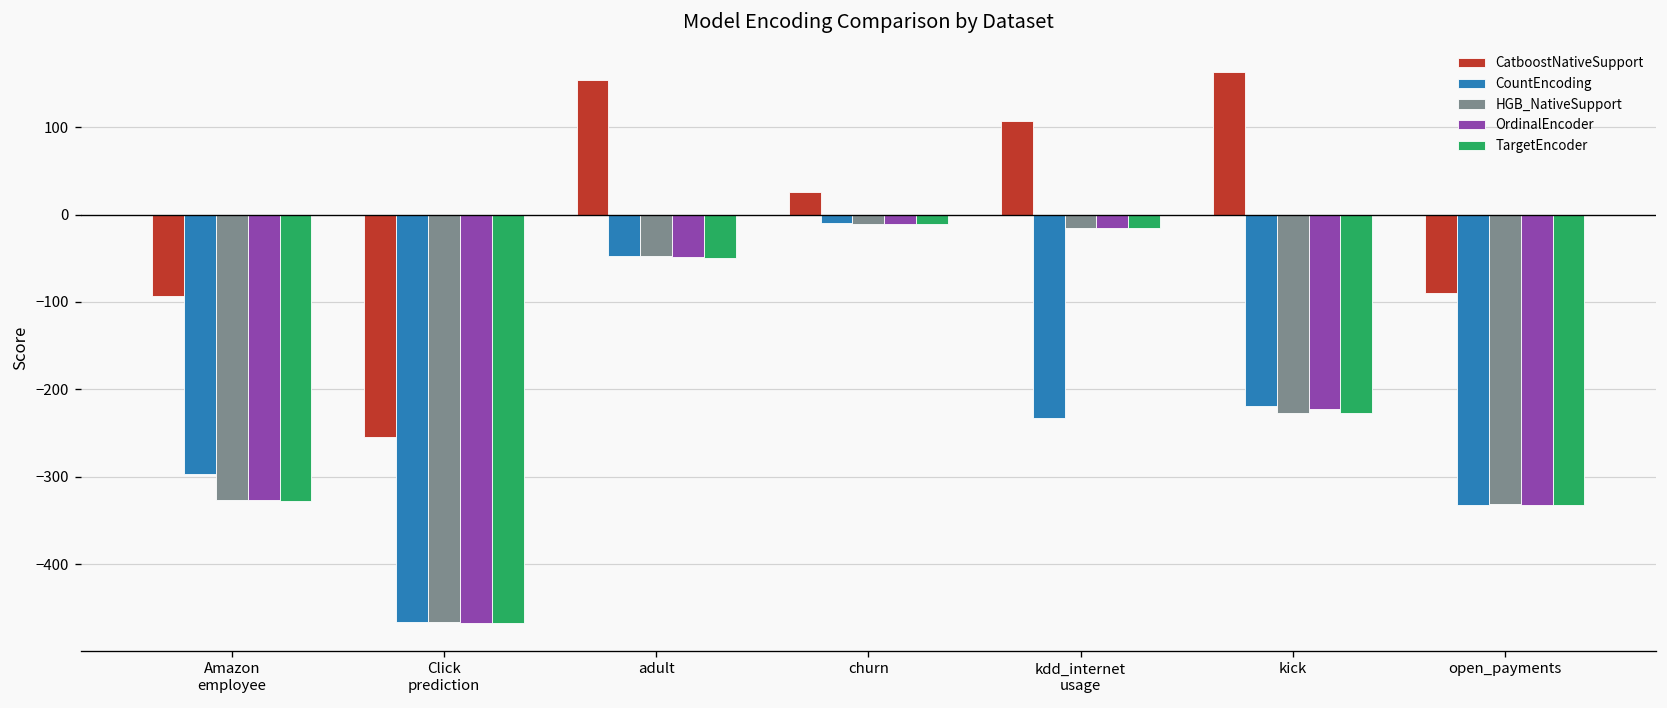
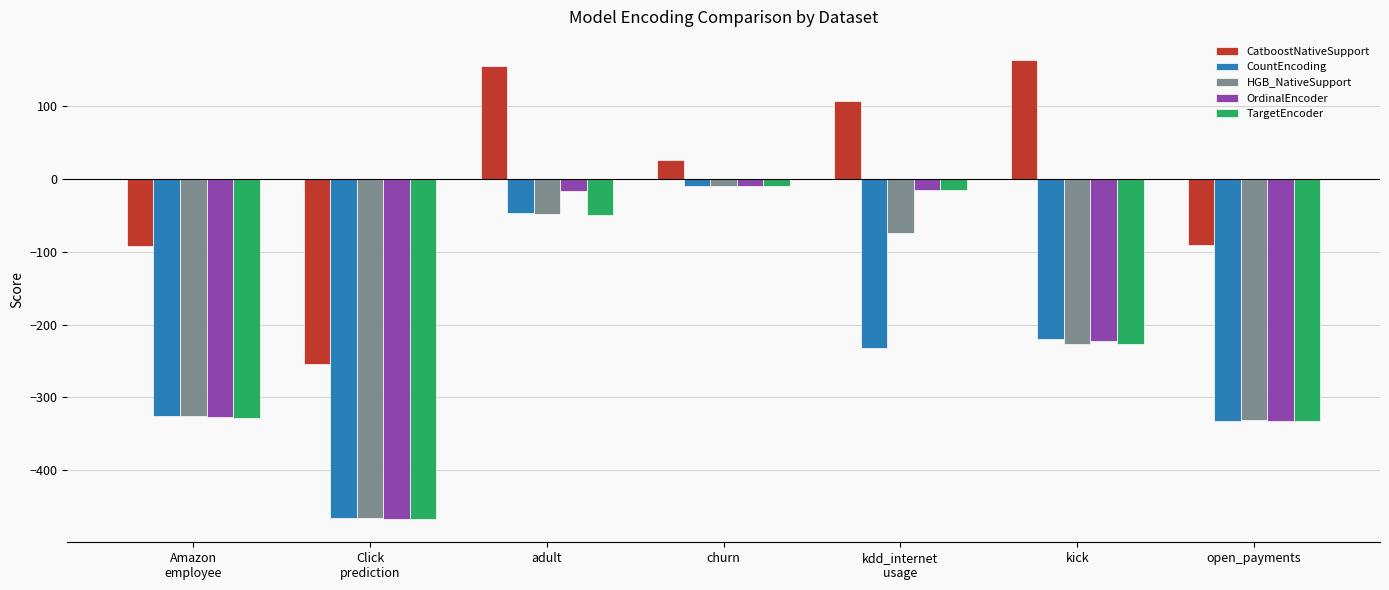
  {
    "CatboostNativeSupport": {
      "Amazon employee": -90,
      "Click prediction": -250,
      "adult": 150,
      "churn": 30,
      "kdd_internet usage": 110,
      "kick": 160,
      "open_payments": -90
    },
    "CountEncoding": {
-     "Amazon employee": -300,
+     "Amazon employee": -330,
      "Click prediction": -470,
      "adult": -50,
      "churn": -10,
      "kdd_internet usage": -230,
      "kick": -220,
      "open_payments": -330
    },
    "HGB_NativeSupport": {
      "Amazon employee": -330,
      "Click prediction": -470,
      "adult": -50,
      "churn": -10,
-     "kdd_internet usage": -20,
+     "kdd_internet usage": -70,
      "kick": -230,
      "open_payments": -330
    },
    "OrdinalEncoder": {
      "Amazon employee": -330,
      "Click prediction": -470,
-     "adult": -50,
+     "adult": -20,
      "churn": -10,
      "kdd_internet usage": -20,
      "kick": -220,
      "open_payments": -330
    },
    "TargetEncoder": {
      "Amazon employee": -330,
      "Click prediction": -470,
      "adult": -50,
      "churn": -10,
      "kdd_internet usage": -20,
      "kick": -230,
      "open_payments": -330
    }
  }
